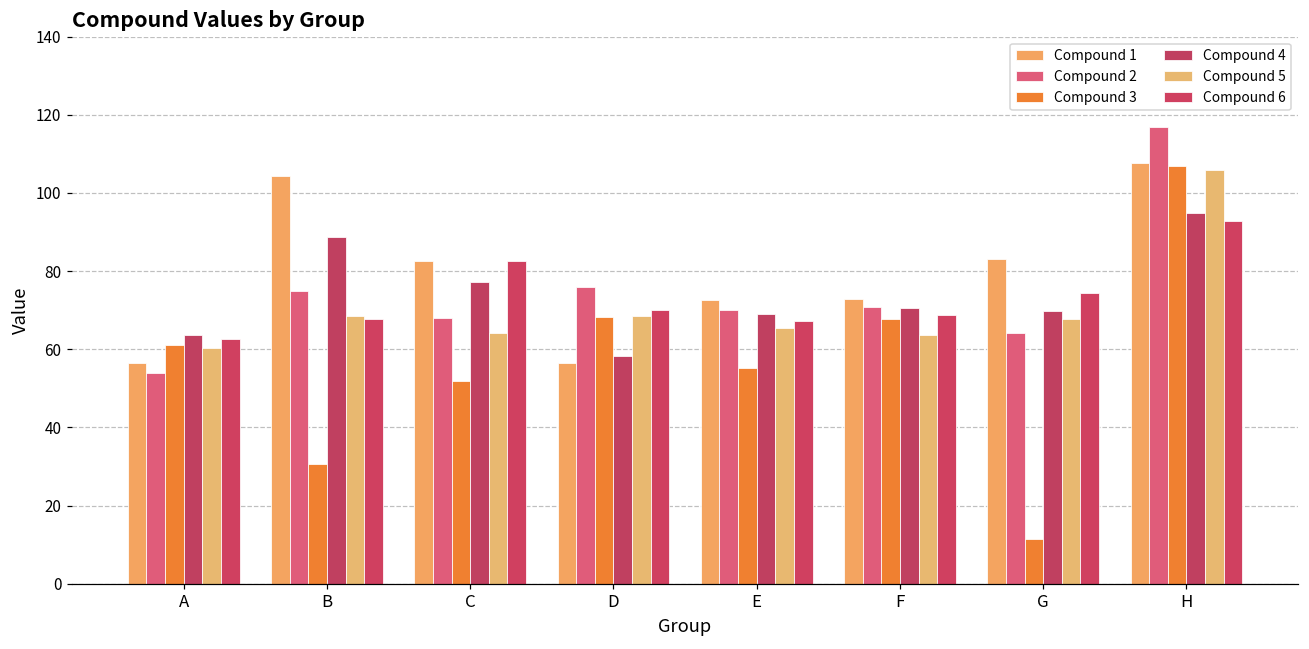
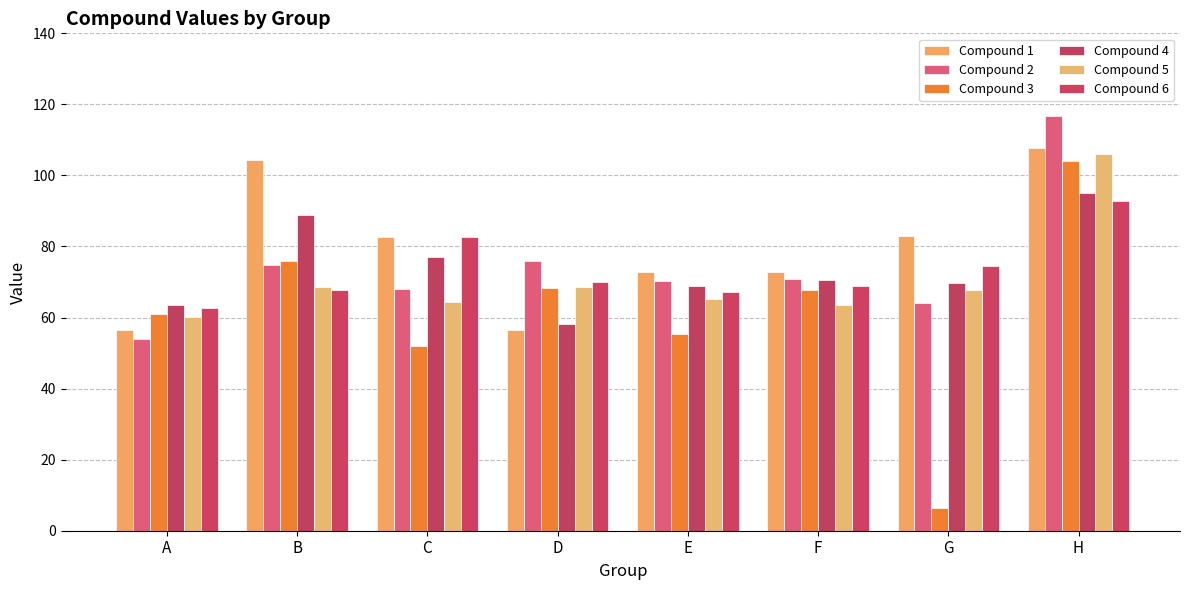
  {
    "Compound 3": {
      "A": 61,
-     "B": 31,
+     "B": 76,
      "C": 52,
      "D": 68,
      "E": 55,
      "F": 68,
-     "G": 11,
-     "H": 107
+     "G": 7,
+     "H": 104
    }
  }
